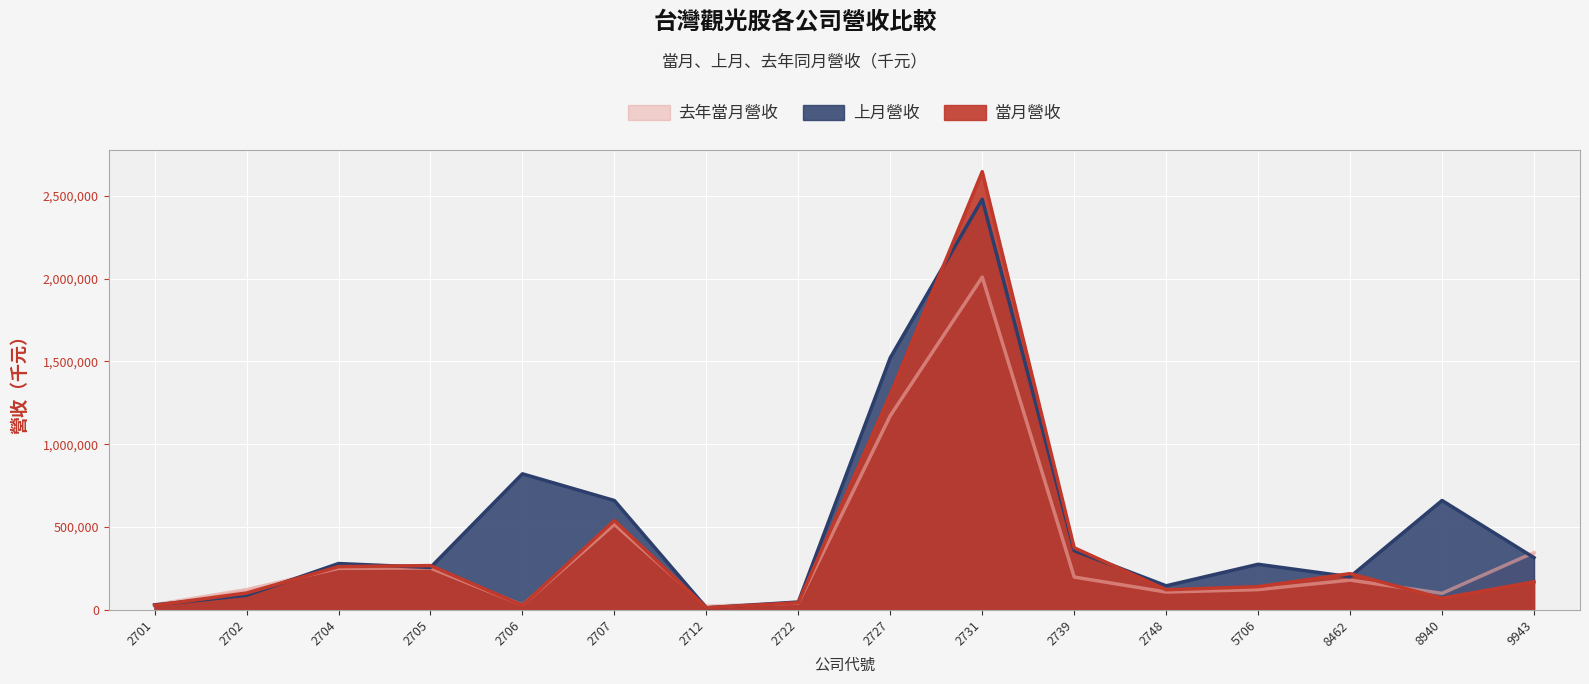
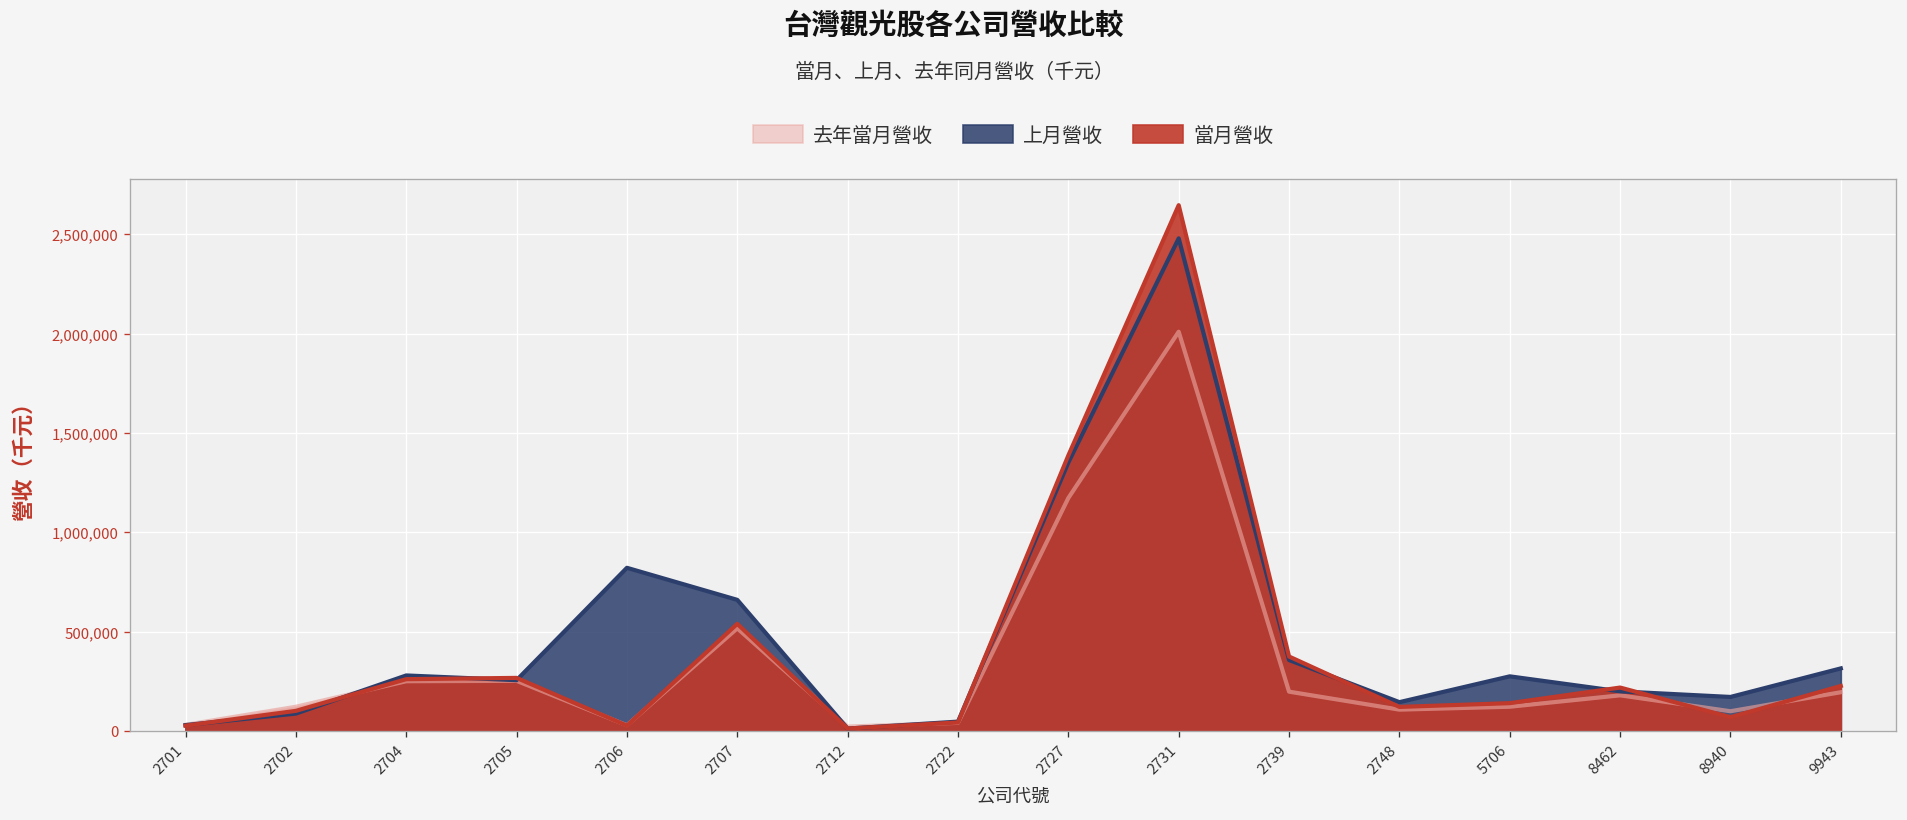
  {
    "去年當月營收": {
      "2702": "120,000",
      "2707": "520,000",
      "2727": "1,170,000",
      "2731": "2,010,000",
      "2739": "200,000",
      "5706": "120,000",
      "8462": "180,000",
      "8940": "100,000",
-     "9943": "350,000"
+     "9943": "200,000"
    },
    "上月營收": {
      "2704": "280,000",
      "2706": "820,000",
      "2707": "660,000",
-     "2727": "1,520,000",
+     "2727": "1,350,000",
      "2731": "2,480,000",
      "2739": "360,000",
      "2748": "150,000",
      "5706": "280,000",
      "8462": "200,000",
-     "8940": "660,000",
+     "8940": "170,000",
      "9943": "320,000"
    },
    "當月營收": {
      "2707": "540,000",
-     "2727": "1,300,000",
+     "2727": "1,390,000",
      "2731": "2,650,000",
      "2739": "380,000",
      "5706": "140,000",
      "8462": "220,000",
      "8940": "70,000",
-     "9943": "170,000"
+     "9943": "230,000"
    }
  }
